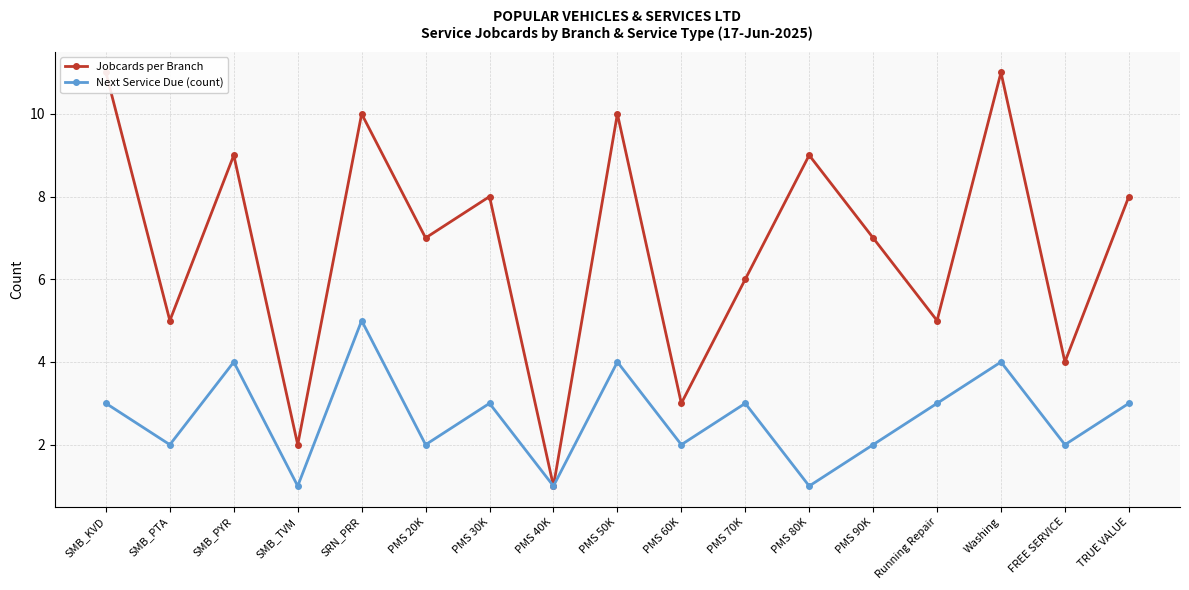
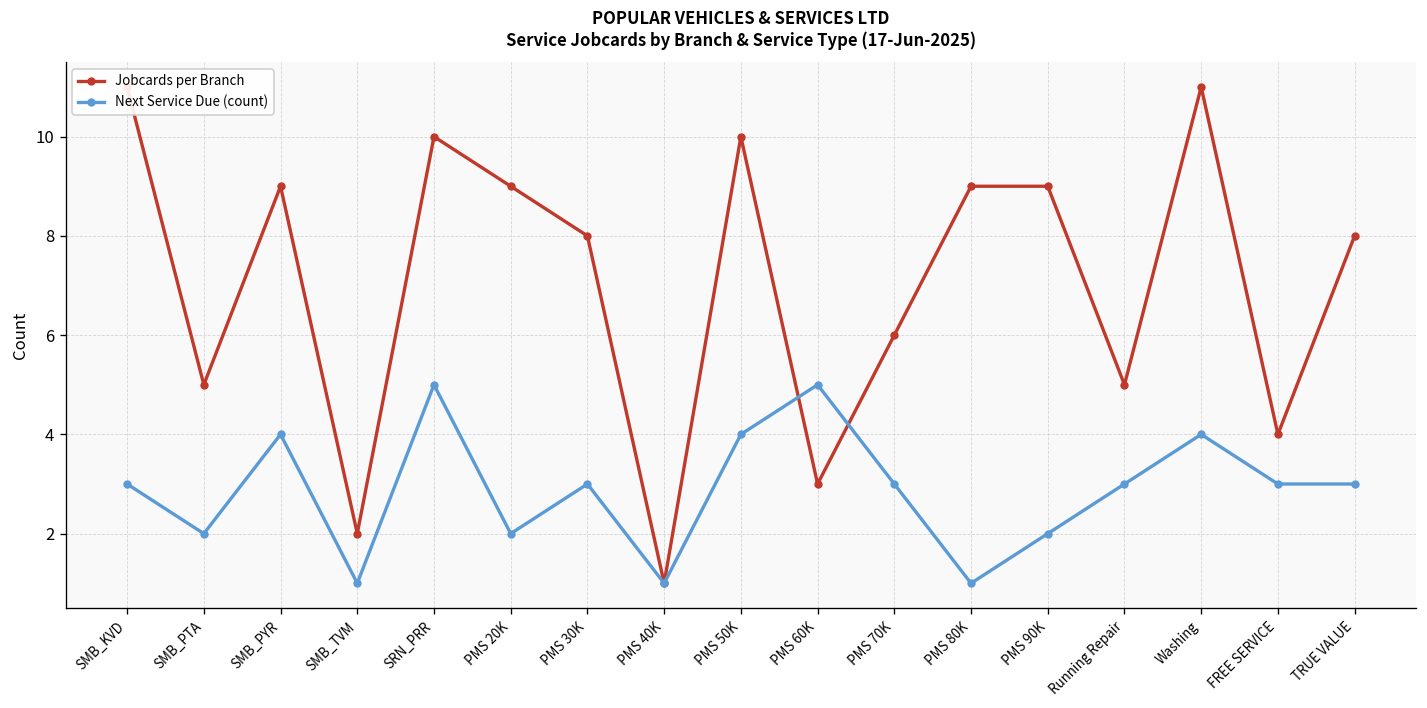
  {
    "Jobcards per Branch": {
      "SMB_PTA": 5,
      "SMB_PYR": 9,
      "SMB_TVM": 2,
      "SRN_PRR": 10,
-     "PMS 20K": 7,
+     "PMS 20K": 9,
      "PMS 30K": 8,
      "PMS 50K": 10,
      "PMS 60K": 3,
      "PMS 70K": 6,
      "PMS 80K": 9,
-     "PMS 90K": 7,
+     "PMS 90K": 9,
      "Running Repair": 5,
      "Washing": 11,
      "FREE SERVICE": 4,
      "TRUE VALUE": 8
    },
    "Next Service Due (count)": {
      "SMB_KVD": 3,
      "SMB_PTA": 2,
      "SMB_PYR": 4,
      "SMB_TVM": 1,
      "SRN_PRR": 5,
      "PMS 20K": 2,
      "PMS 30K": 3,
      "PMS 50K": 4,
-     "PMS 60K": 2,
+     "PMS 60K": 5,
      "PMS 70K": 3,
      "PMS 80K": 1,
      "PMS 90K": 2,
      "Running Repair": 3,
      "Washing": 4,
-     "FREE SERVICE": 2,
+     "FREE SERVICE": 3,
      "TRUE VALUE": 3
    }
  }
